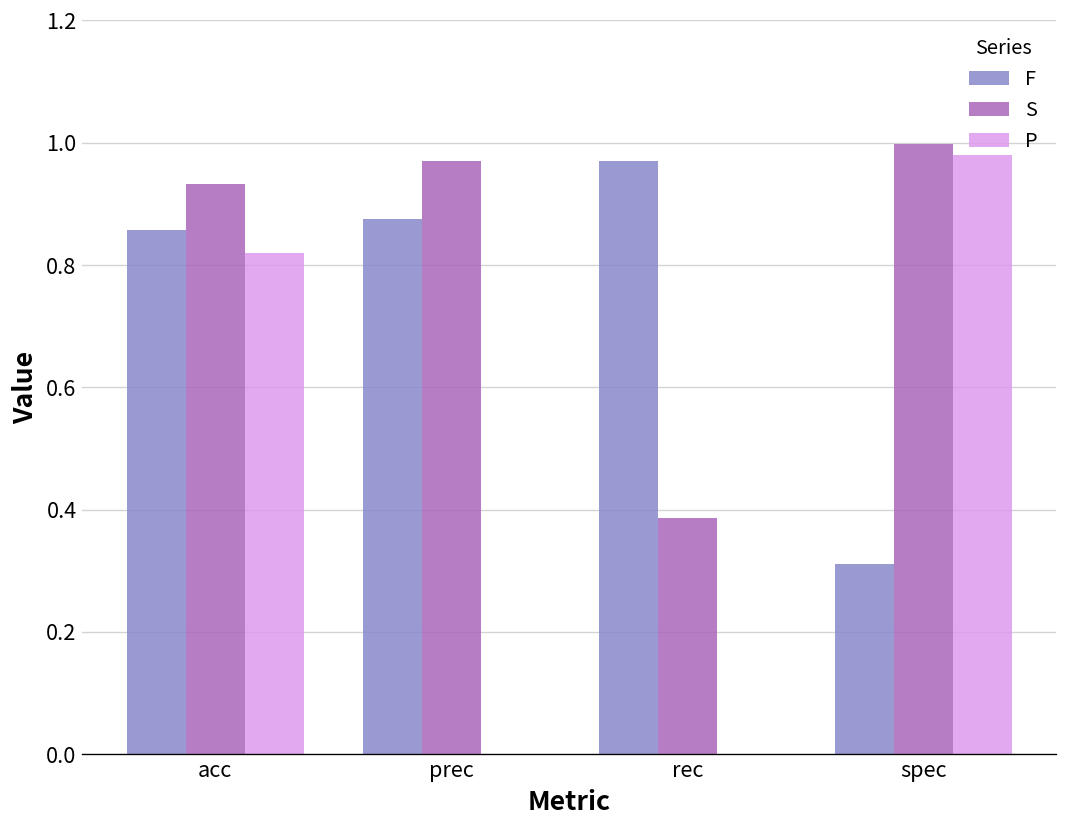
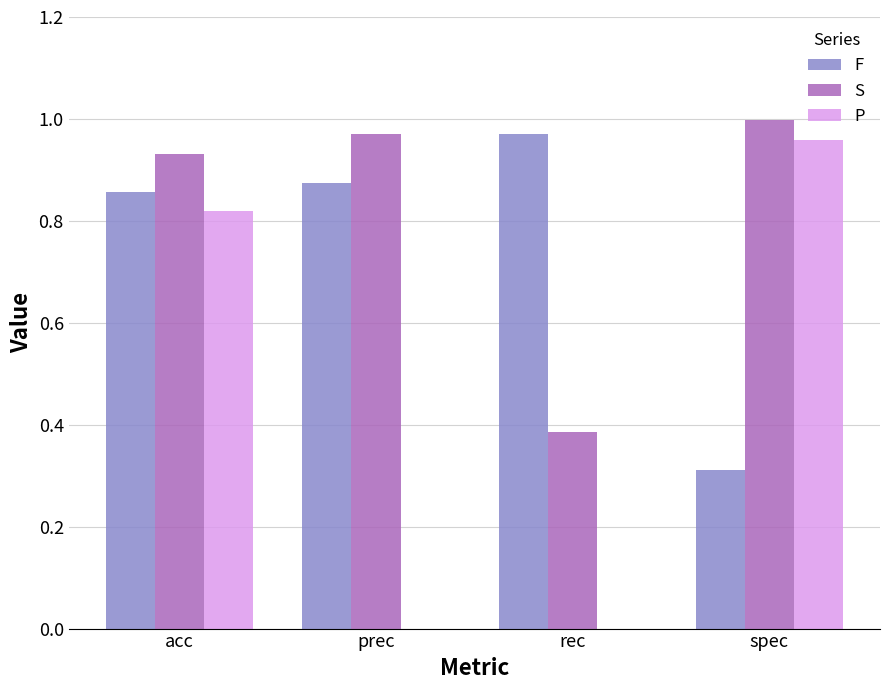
  {
    "P": {
      "acc": 0.82,
      "prec": 0.00,
      "rec": 0.00,
-     "spec": 0.98
+     "spec": 0.96
    }
  }
